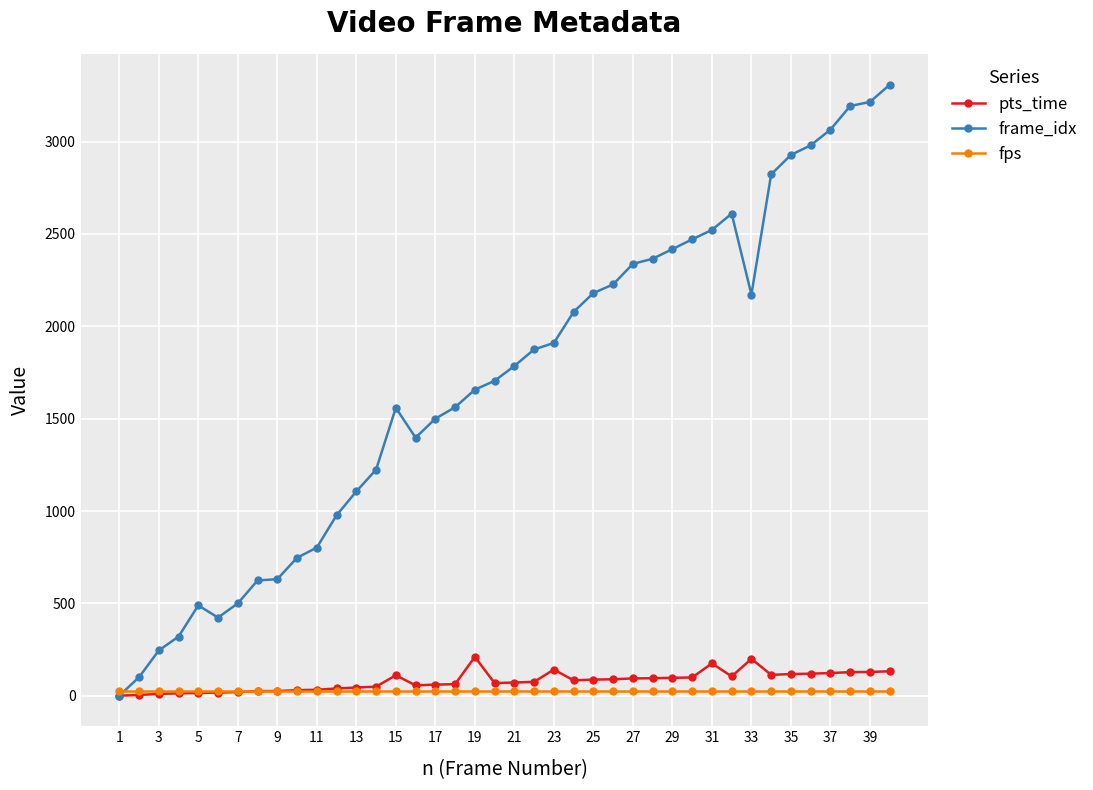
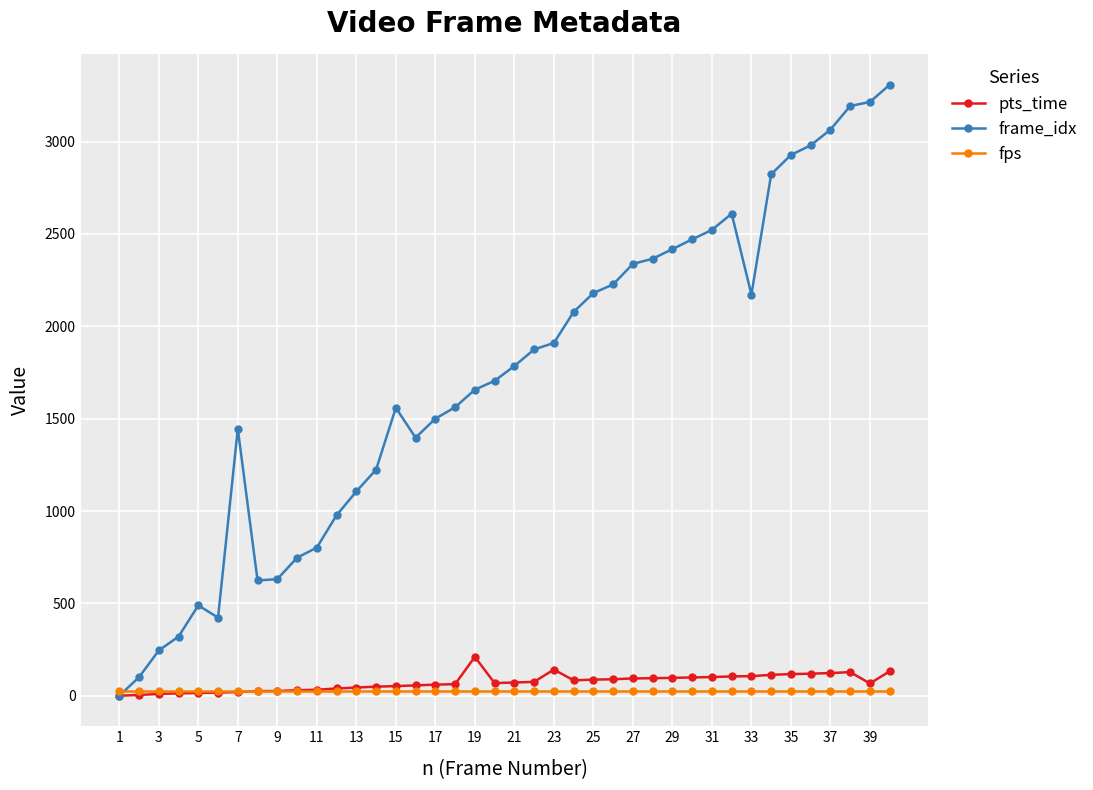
  {
    "pts_time": {
      "3": 10,
      "13": 40,
-     "15": 110,
+     "15": 50,
      "17": 60,
      "19": 210,
      "21": 70,
      "23": 140,
      "25": 90,
      "27": 90,
      "29": 100,
-     "31": 180,
-     "33": 200,
+     "31": 100,
+     "33": 110,
      "35": 120,
      "37": 120,
-     "39": 130
+     "39": 70
    },
    "frame_idx": {
      "3": 250,
      "5": 490,
-     "7": 500,
+     "7": 1450,
      "9": 630,
      "11": 800,
      "13": 1110,
      "15": 1560,
      "17": 1500,
      "19": 1660,
      "21": 1790,
      "23": 1910,
      "25": 2180,
      "27": 2340,
      "29": 2420,
      "31": 2520,
      "33": 2170,
      "35": 2930,
      "37": 3070,
      "39": 3220
    },
    "fps": {
      "1": 30,
      "3": 30,
      "13": 30,
      "15": 30,
      "17": 30,
      "19": 30,
      "21": 30,
      "23": 30,
      "25": 30,
      "27": 30,
      "29": 30,
      "31": 30,
      "33": 30,
      "35": 30,
      "37": 30,
      "39": 30
    }
  }
